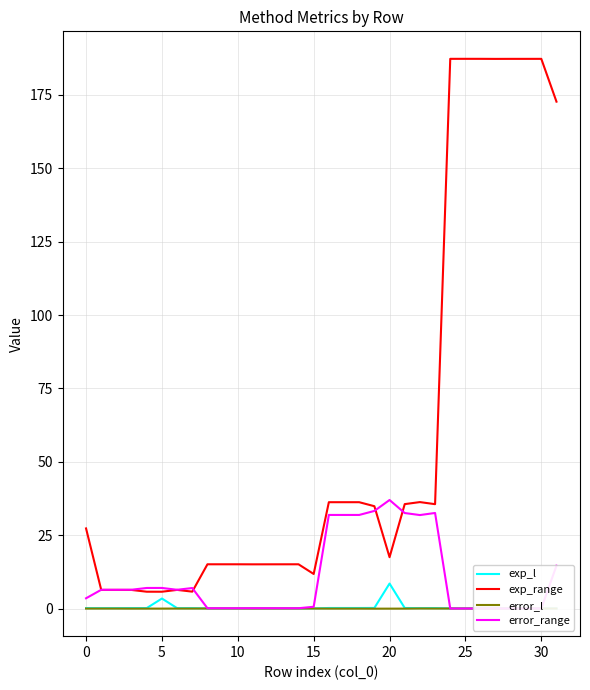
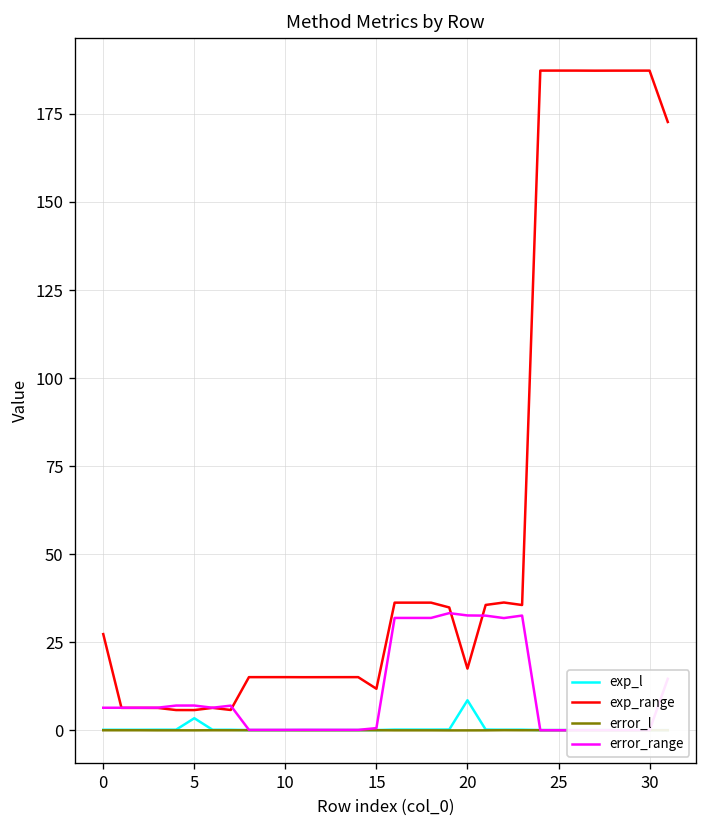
  {
    "exp_l": {
      "5": 3,
      "20": 9
    },
    "exp_range": {
      "0": 27,
      "5": 6,
      "10": 15,
      "15": 12,
      "20": 17,
      "25": 187,
      "30": 187
    },
    "error_l": {
      "5": 0,
      "20": 0
    },
    "error_range": {
-     "0": 3,
+     "0": 6,
      "5": 7,
-     "20": 37
+     "20": 33
    }
  }
